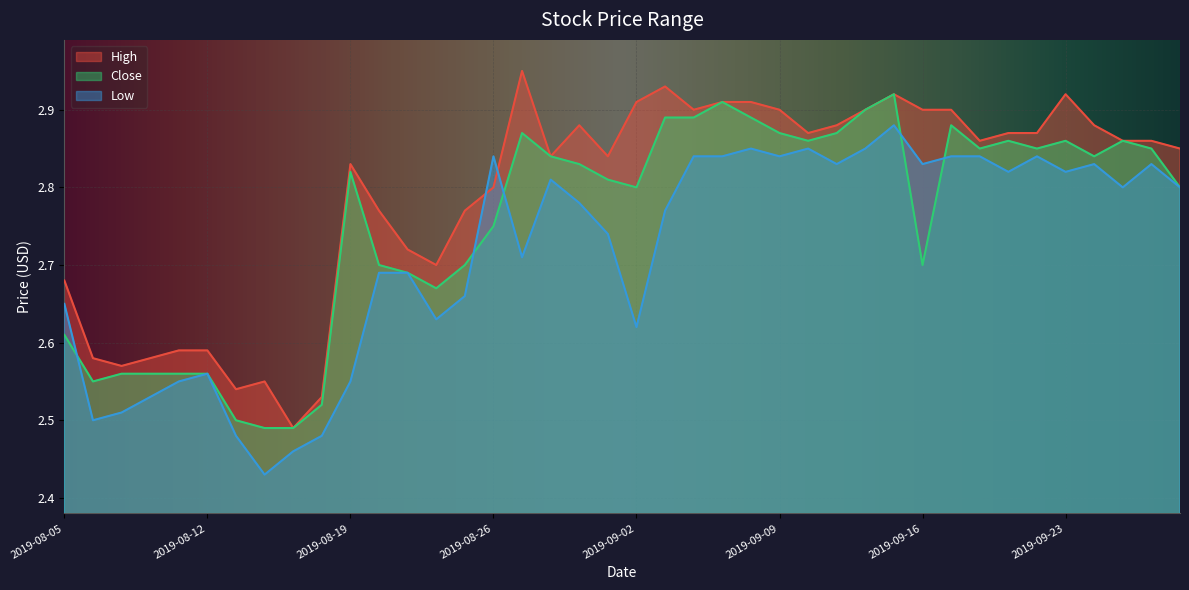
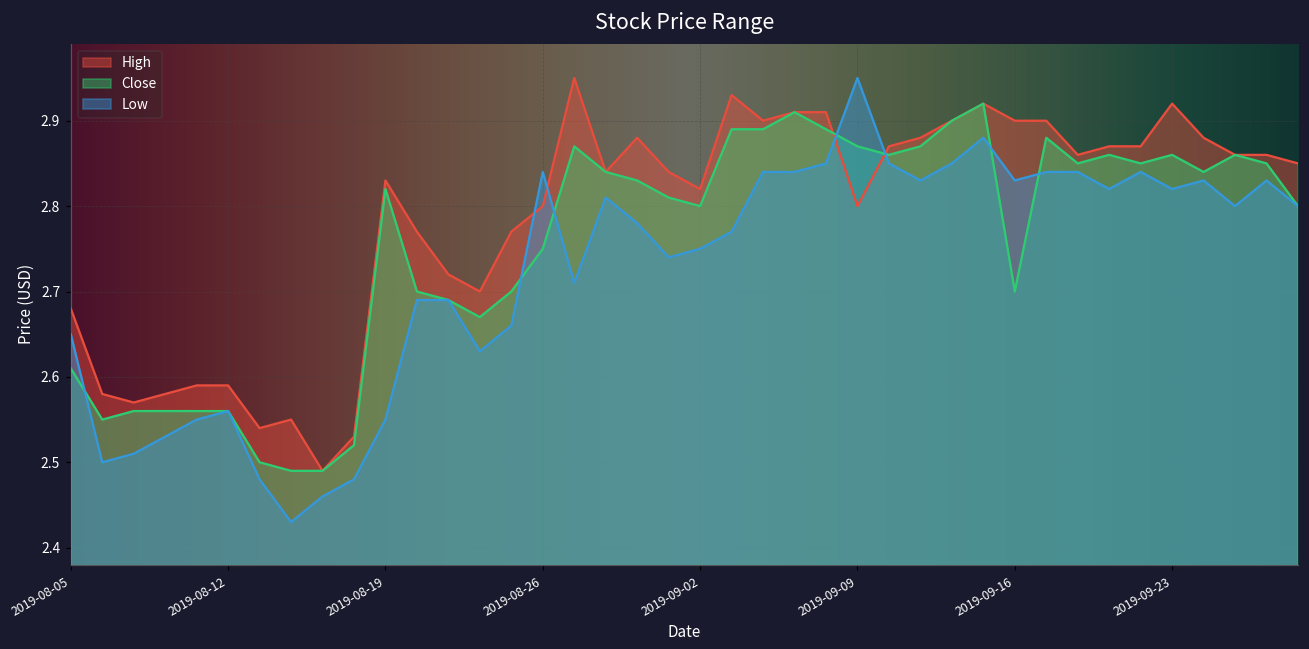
  {
    "High": {
      "2019-08-05": 2.68,
      "2019-08-12": 2.59,
      "2019-08-19": 2.83,
      "2019-08-26": 2.80,
-     "2019-09-02": 2.91,
-     "2019-09-09": 2.9,
+     "2019-09-02": 2.82,
+     "2019-09-09": 2.8,
      "2019-09-16": 2.90,
      "2019-09-23": 2.92
    },
    "Close": {
      "2019-08-05": 2.61,
      "2019-08-19": 2.82,
      "2019-08-26": 2.75,
      "2019-09-02": 2.80,
      "2019-09-09": 2.87,
      "2019-09-16": 2.70,
      "2019-09-23": 2.86
    },
    "Low": {
      "2019-08-05": 2.65,
      "2019-08-19": 2.55,
      "2019-08-26": 2.84,
-     "2019-09-02": 2.62,
-     "2019-09-09": 2.84,
+     "2019-09-02": 2.75,
+     "2019-09-09": 2.95,
      "2019-09-16": 2.83,
      "2019-09-23": 2.82
    }
  }
